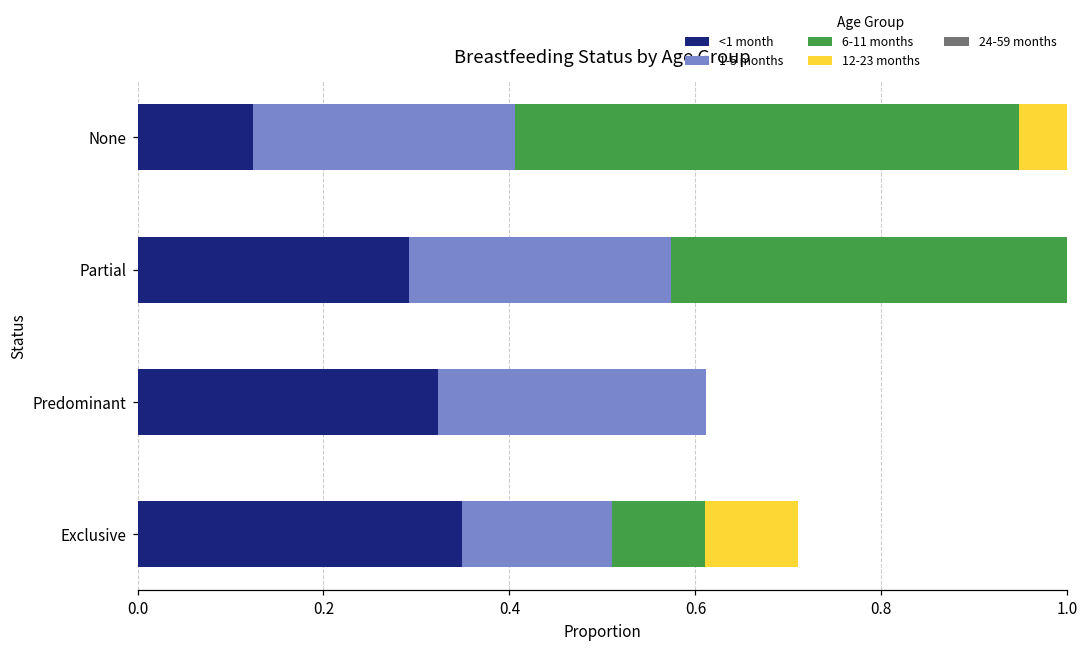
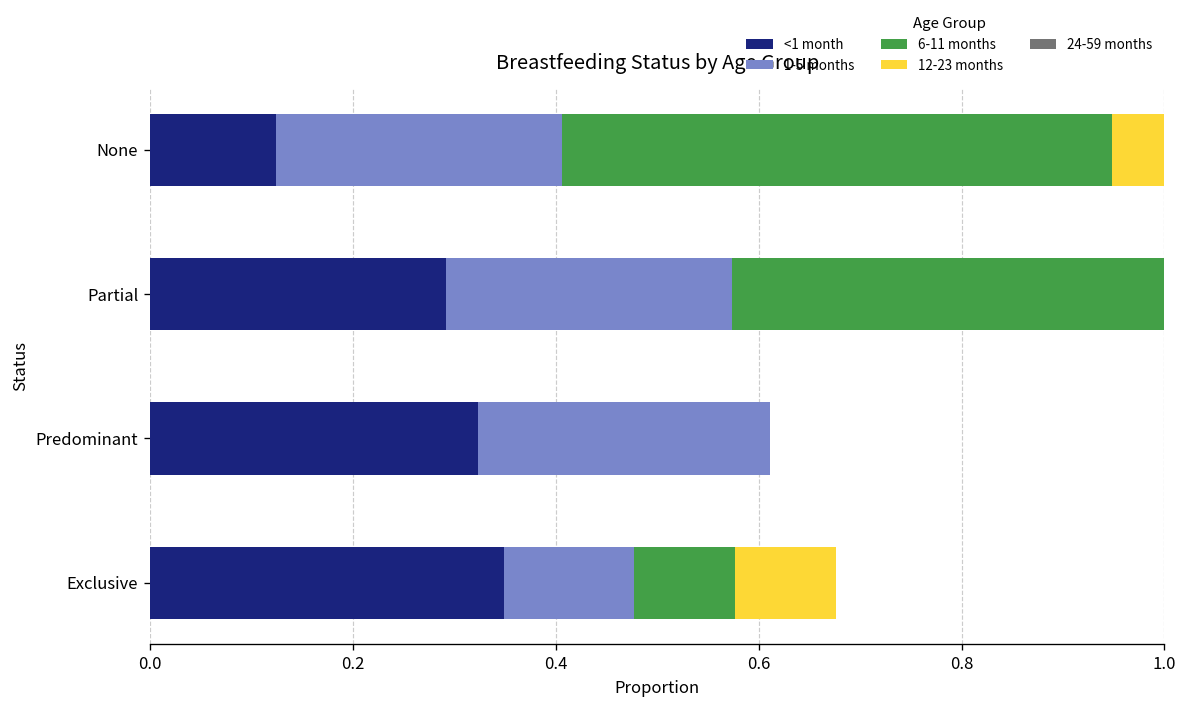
  {
    "<1 month": {
      "None": 0.12,
      "Partial": 0.29,
      "Predominant": 0.32,
      "Exclusive": 0.35
    },
    "1-5 months": {
      "None": 0.28,
      "Partial": 0.28,
      "Predominant": 0.29,
-     "Exclusive": 0.16
+     "Exclusive": 0.13
    },
    "6-11 months": {
      "None": 0.54,
      "Predominant": 0.00,
      "Exclusive": 0.10
    },
    "24-59 months": {
      "Predominant": 0.00
    }
  }
